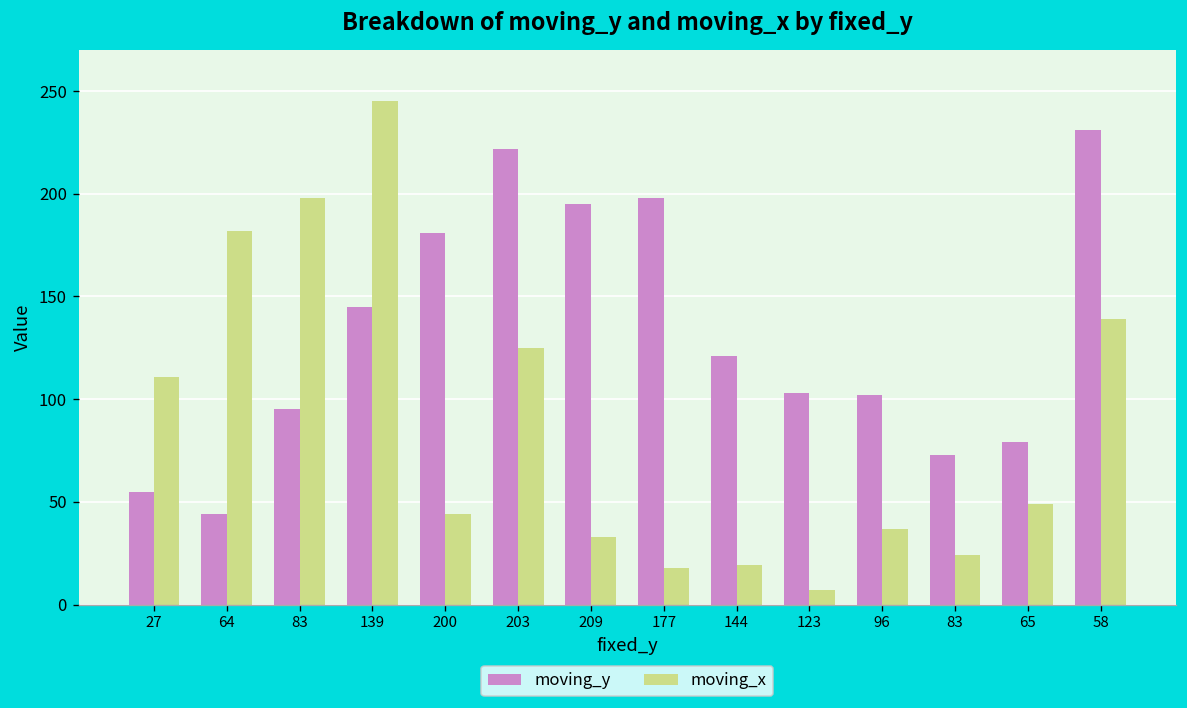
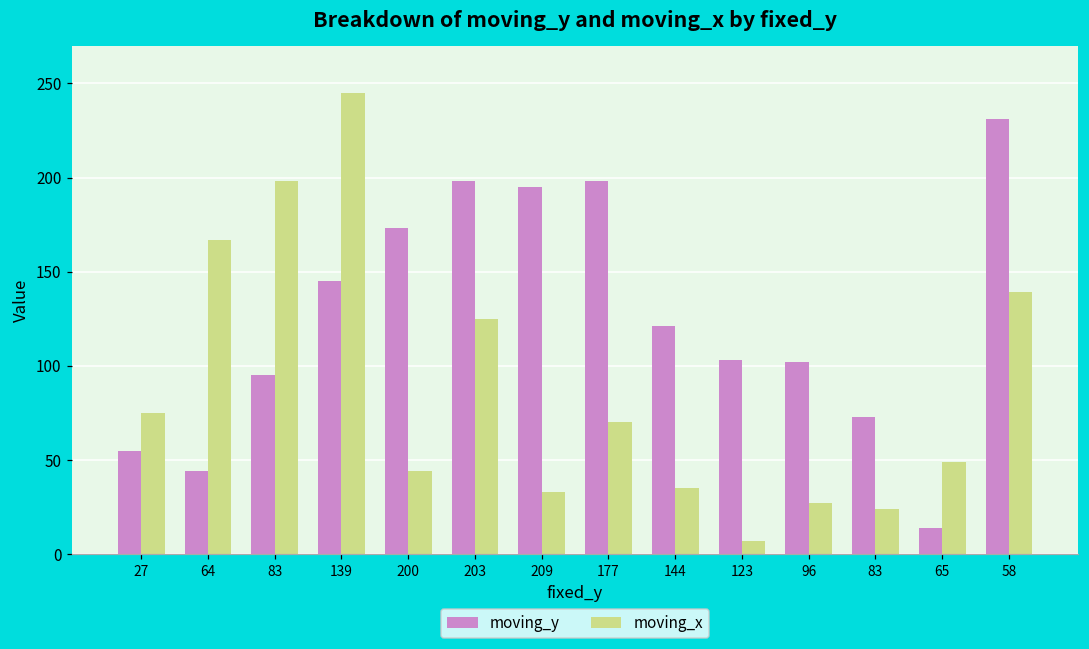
  {
    "moving_y": {
      "27": 55,
      "64": 44,
      "139": 145,
-     "200": 181,
-     "203": 222,
+     "200": 173,
+     "203": 198,
      "209": 195,
      "177": 198,
      "144": 121,
      "123": 103,
      "96": 102,
-     "65": 79,
+     "65": 14,
      "58": 231
    },
    "moving_x": {
-     "27": 111,
-     "64": 182,
+     "27": 75,
+     "64": 167,
      "139": 245,
      "200": 44,
      "203": 125,
      "209": 33,
-     "177": 18,
-     "144": 19,
+     "177": 70,
+     "144": 35,
      "123": 7,
-     "96": 37,
+     "96": 27,
      "65": 49,
      "58": 139
    }
  }
